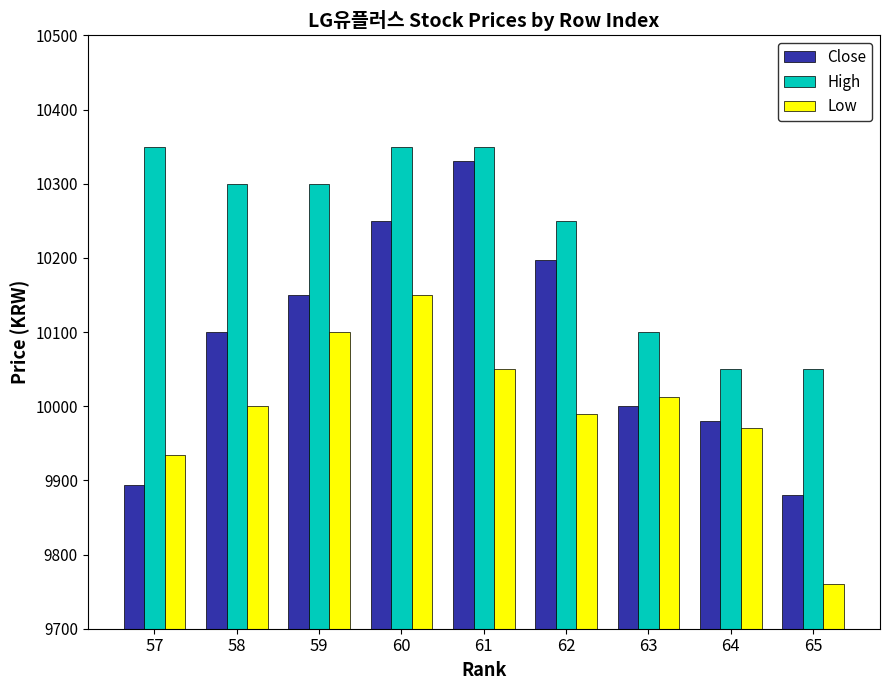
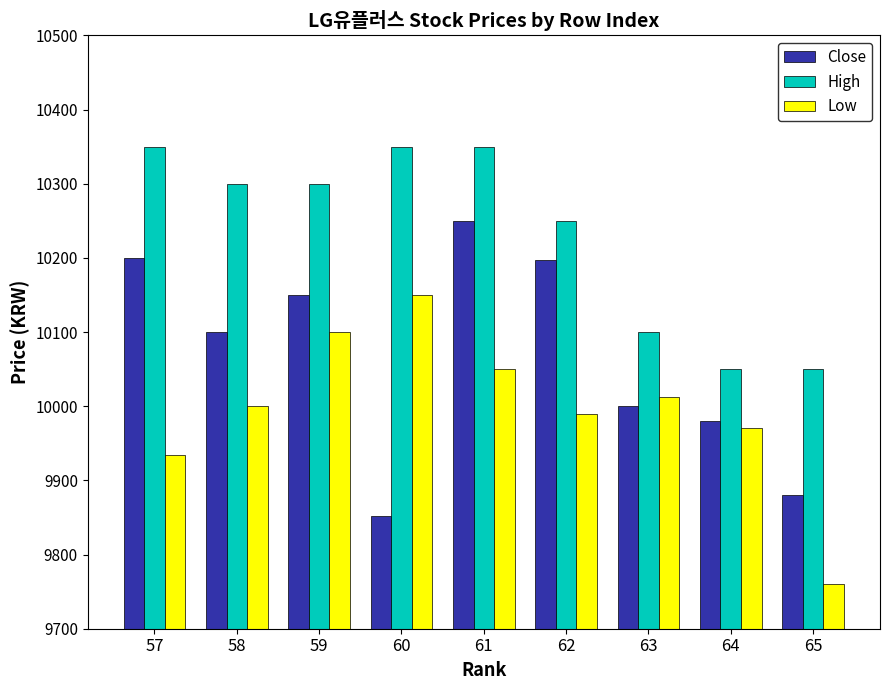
  {
    "Close": {
-     "57": 9890,
+     "57": 10200,
      "58": 10100,
      "59": 10150,
-     "60": 10250,
-     "61": 10330,
+     "60": 9850,
+     "61": 10250,
      "62": 10200,
      "63": 10000,
      "64": 9980,
      "65": 9880
    },
    "High": {
      "57": 10350,
      "58": 10300,
      "59": 10300,
      "60": 10350,
      "61": 10350,
      "62": 10250,
      "63": 10100,
      "64": 10050,
      "65": 10050
    },
    "Low": {
      "57": 9930,
      "58": 10000,
      "59": 10100,
      "60": 10150,
      "61": 10050,
      "62": 9990,
      "63": 10010,
      "64": 9970,
      "65": 9760
    }
  }
